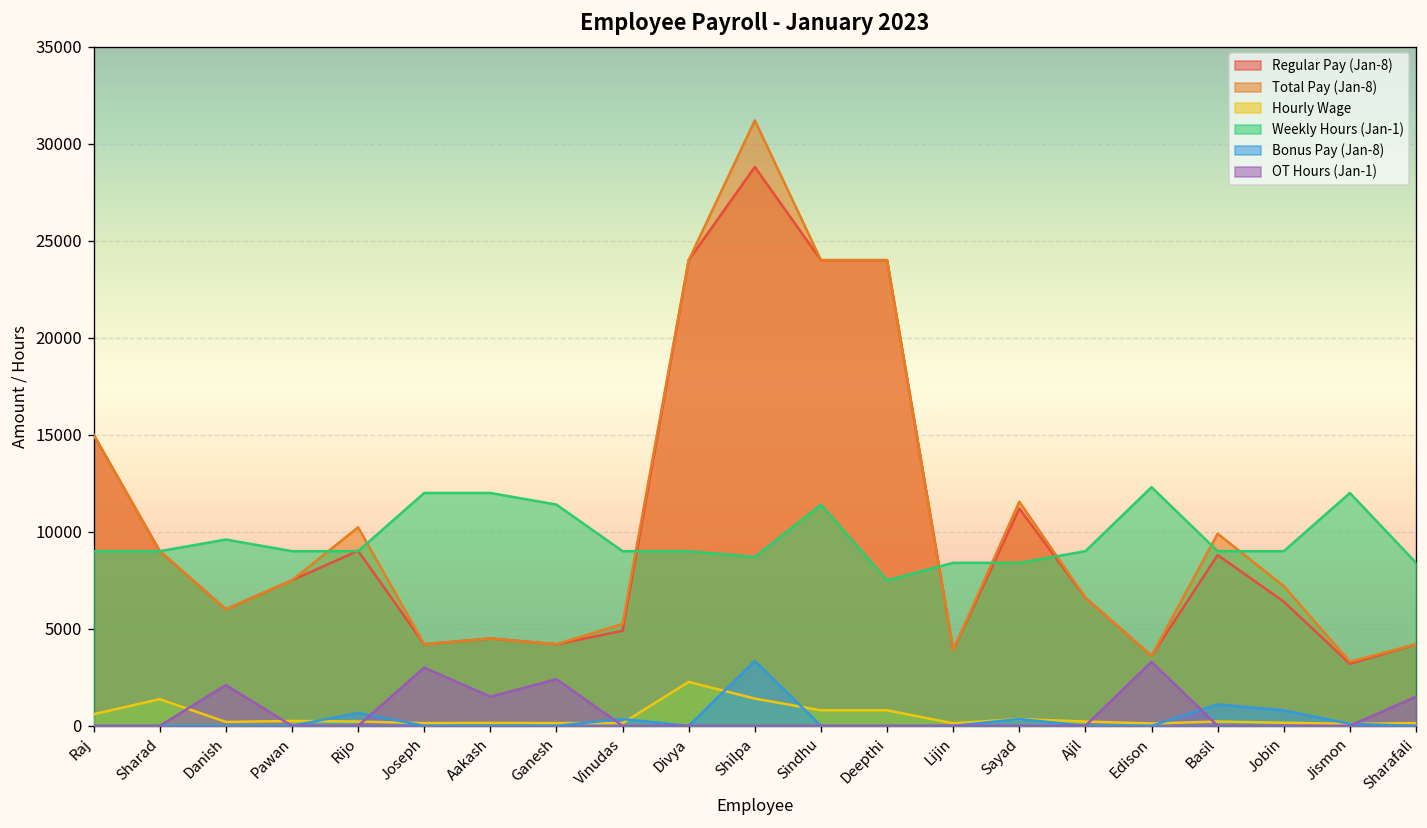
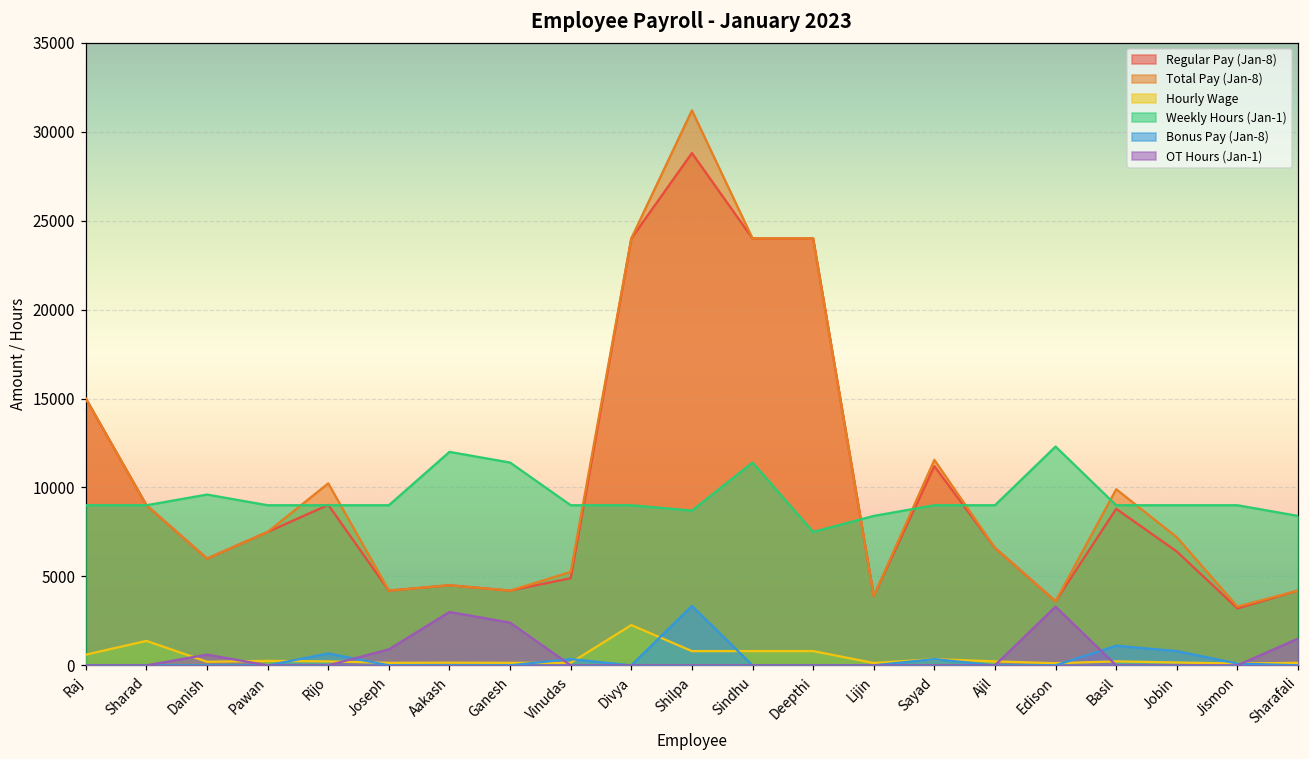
  {
    "Hourly Wage": {
      "Raj": 600,
      "Sharad": 1400,
      "Danish": 200,
      "Pawan": 300,
      "Rijo": 200,
      "Divya": 2300,
-     "Shilpa": 1400,
+     "Shilpa": 800,
      "Sindhu": 800,
      "Deepthi": 800,
      "Ajil": 200,
      "Basil": 200
    },
    "Weekly Hours (Jan-1)": {
      "Raj": 9000,
      "Danish": 9600,
      "Pawan": 9000,
-     "Joseph": 12000,
+     "Joseph": 9000,
      "Aakash": 12000,
      "Ganesh": 11400,
      "Vinudas": 9000,
      "Divya": 9000,
      "Shilpa": 8700,
      "Sindhu": 11400,
      "Deepthi": 7500,
      "Lijin": 8400,
-     "Sayad": 8400,
+     "Sayad": 9000,
      "Ajil": 9000,
      "Edison": 12300,
      "Basil": 9000,
      "Jobin": 9000,
-     "Jismon": 12000,
+     "Jismon": 9000,
      "Sharafali": 8400
    },
    "Bonus Pay (Jan-8)": {
      "Danish": 0,
      "Rijo": 700,
      "Vinudas": 400,
      "Shilpa": 3300,
      "Basil": 1100,
      "Jobin": 800
    },
    "OT Hours (Jan-1)": {
-     "Danish": 2100,
+     "Danish": 600,
      "Rijo": 0,
-     "Joseph": 3000,
-     "Aakash": 1500,
+     "Joseph": 900,
+     "Aakash": 3000,
      "Ganesh": 2400,
      "Shilpa": 0,
      "Sayad": 0,
      "Edison": 3300,
      "Basil": 0,
      "Sharafali": 1500
    }
  }
